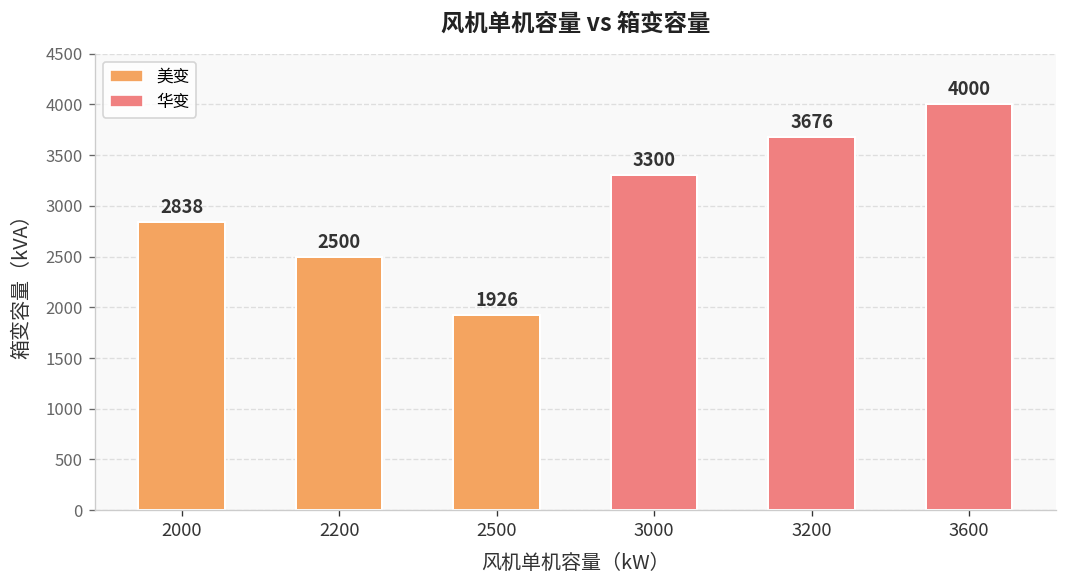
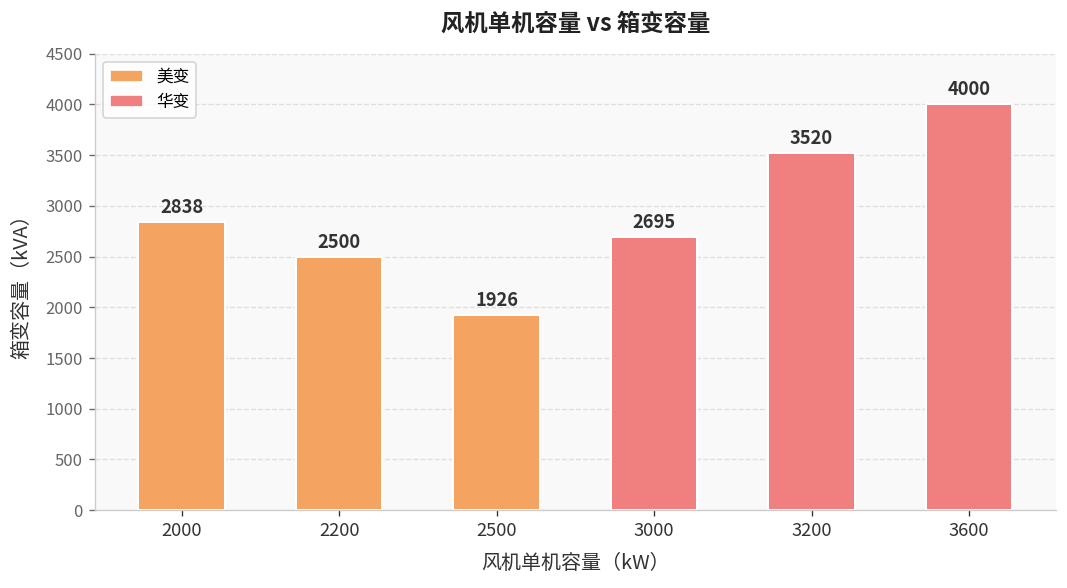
  {
    "2000": 2838,
    "2200": 2500,
    "2500": 1926,
-   "3000": 3300,
-   "3200": 3676,
+   "3000": 2695,
+   "3200": 3520,
    "3600": 4000
  }
